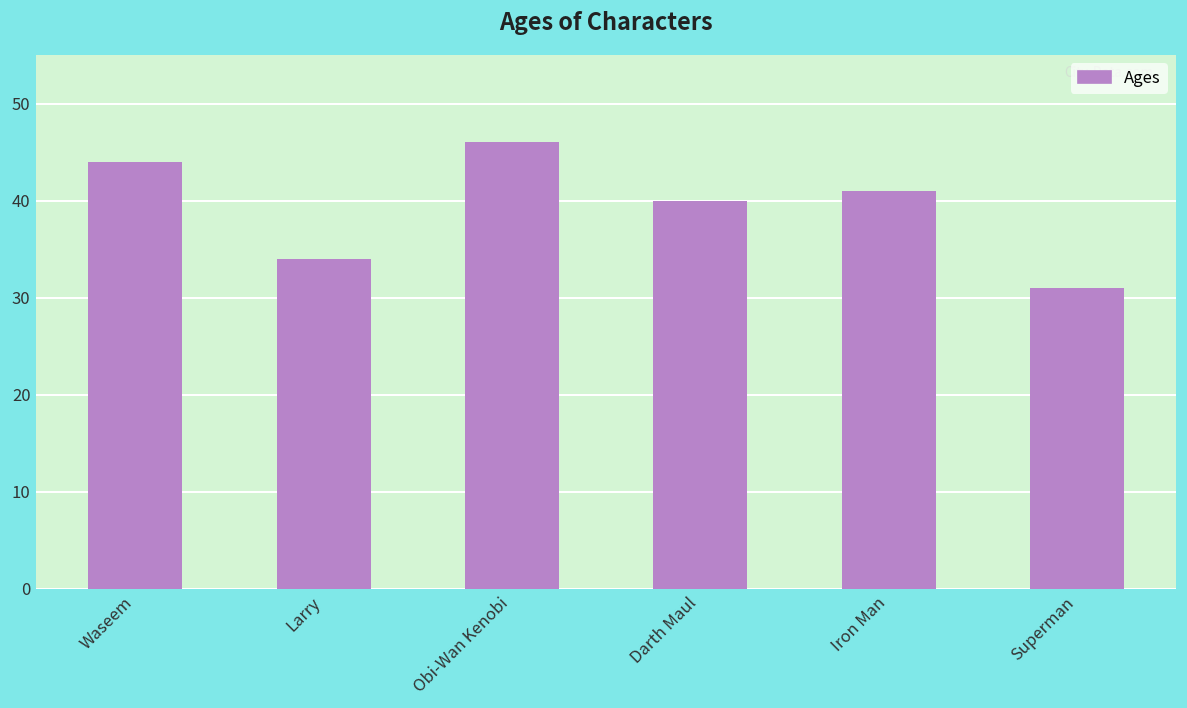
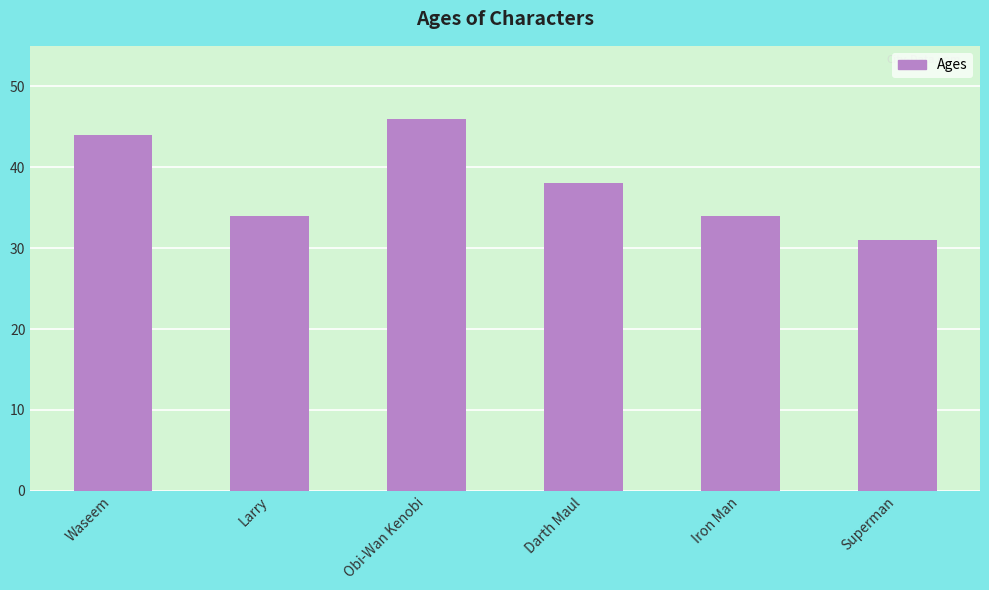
  {
    "Waseem": 44,
    "Larry": 34,
    "Obi-Wan Kenobi": 46,
-   "Darth Maul": 40,
-   "Iron Man": 41,
+   "Darth Maul": 38,
+   "Iron Man": 34,
    "Superman": 31
  }
